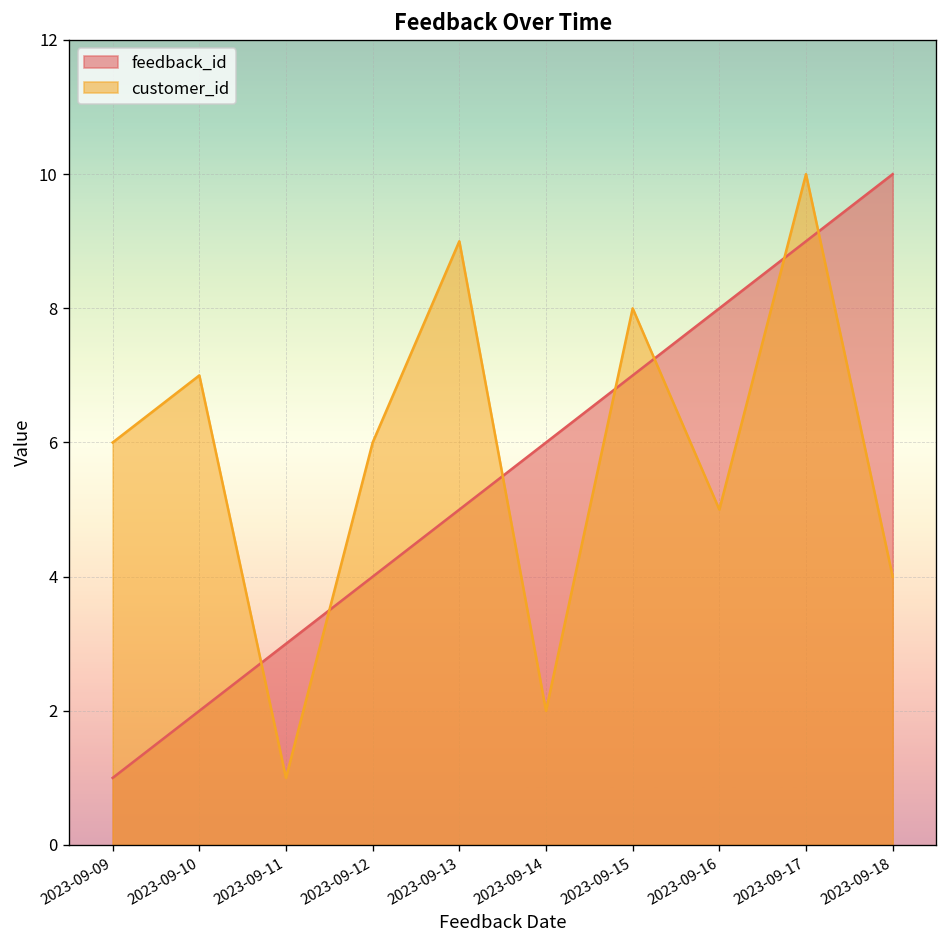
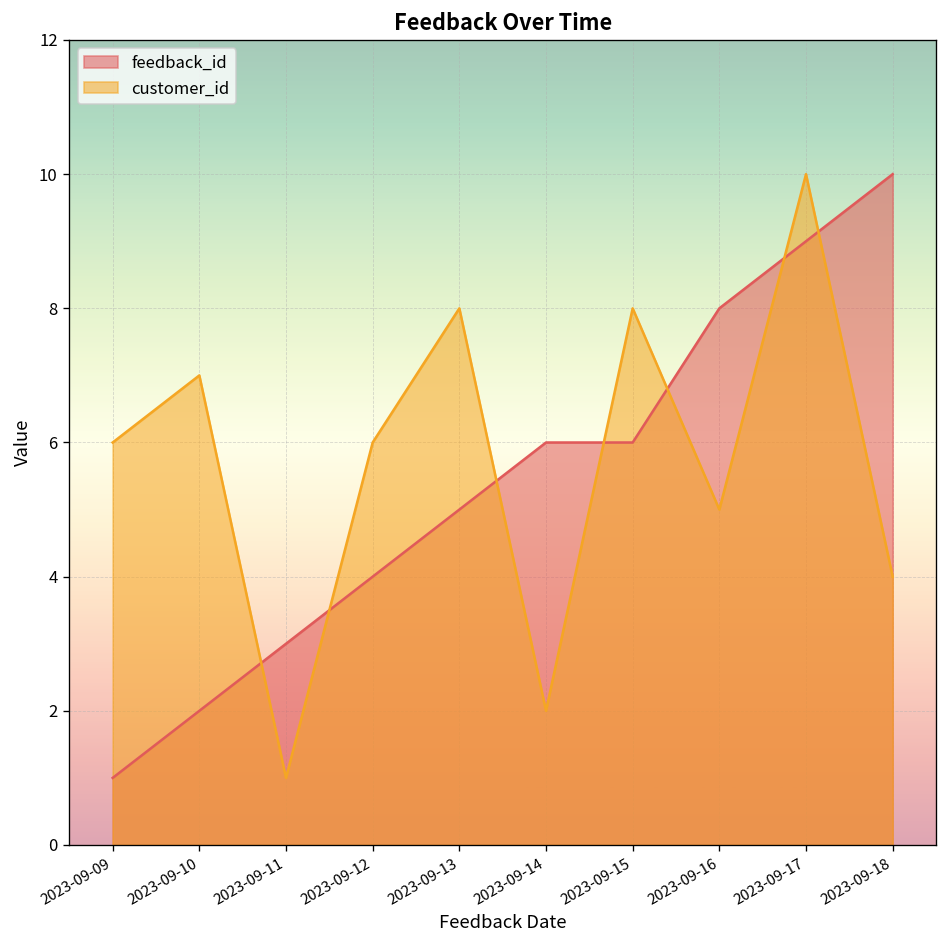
  {
    "feedback_id": {
      "2023-09-09": 1,
      "2023-09-10": 2,
      "2023-09-11": 3,
      "2023-09-12": 4,
      "2023-09-13": 5,
      "2023-09-14": 6,
-     "2023-09-15": 7,
+     "2023-09-15": 6,
      "2023-09-16": 8,
      "2023-09-17": 9,
      "2023-09-18": 10
    },
    "customer_id": {
      "2023-09-09": 6,
      "2023-09-10": 7,
      "2023-09-11": 1,
      "2023-09-12": 6,
-     "2023-09-13": 9,
+     "2023-09-13": 8,
      "2023-09-14": 2,
      "2023-09-15": 8,
      "2023-09-16": 5,
      "2023-09-17": 10,
      "2023-09-18": 4
    }
  }
